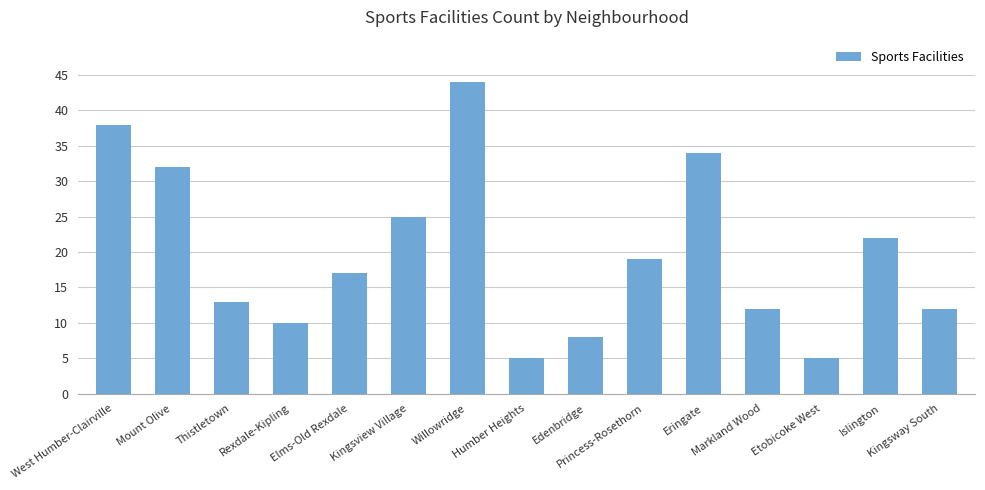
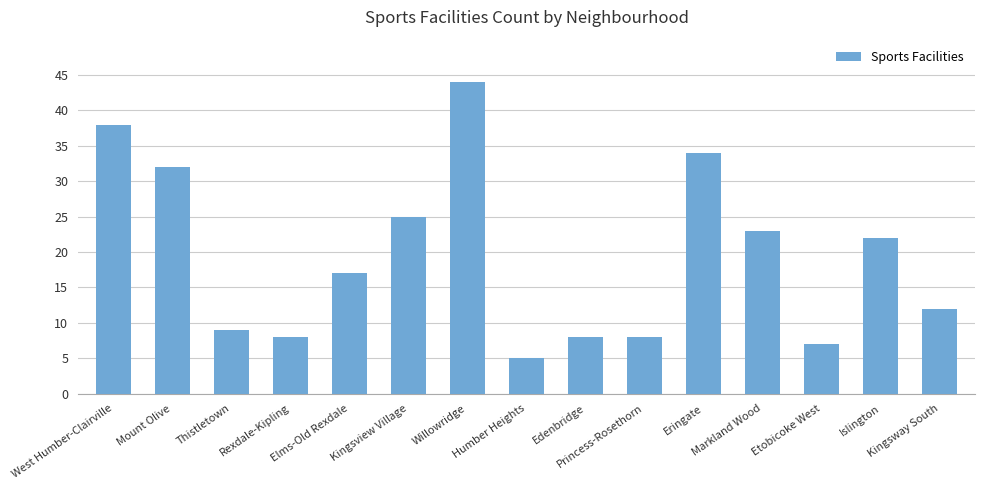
  {
    "West Humber-Clairville": 38,
    "Mount Olive": 32,
-   "Thistletown": 13,
-   "Rexdale-Kipling": 10,
+   "Thistletown": 9,
+   "Rexdale-Kipling": 8,
    "Elms-Old Rexdale": 17,
    "Kingsview Village": 25,
    "Willowridge": 44,
    "Humber Heights": 5,
    "Edenbridge": 8,
-   "Princess-Rosethorn": 19,
+   "Princess-Rosethorn": 8,
    "Eringate": 34,
-   "Markland Wood": 12,
-   "Etobicoke West": 5,
+   "Markland Wood": 23,
+   "Etobicoke West": 7,
    "Islington": 22,
    "Kingsway South": 12
  }
